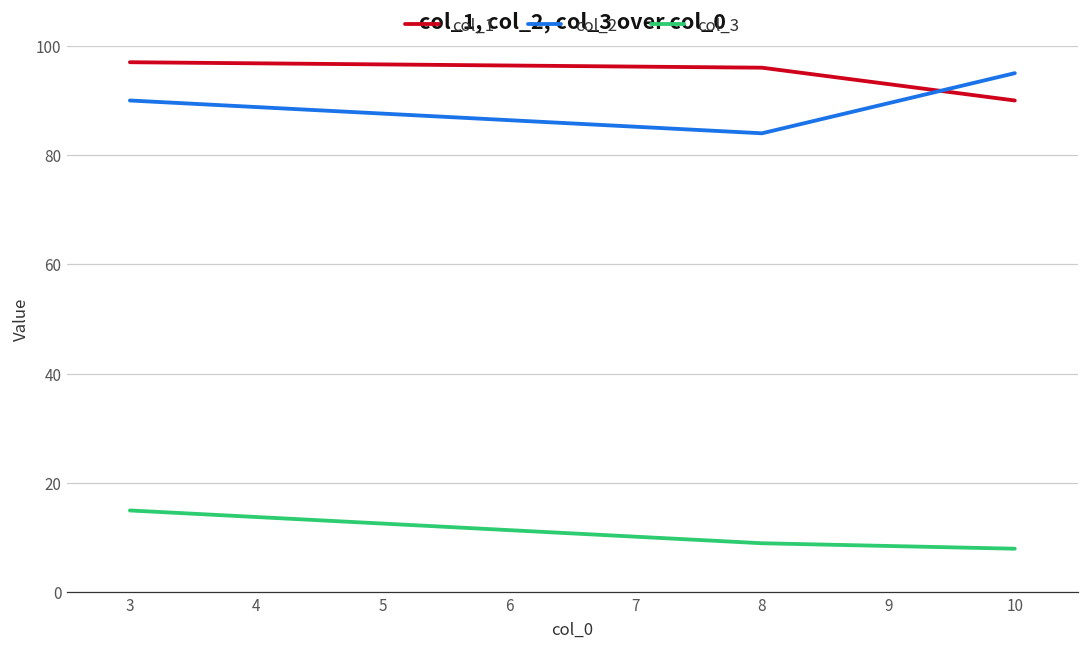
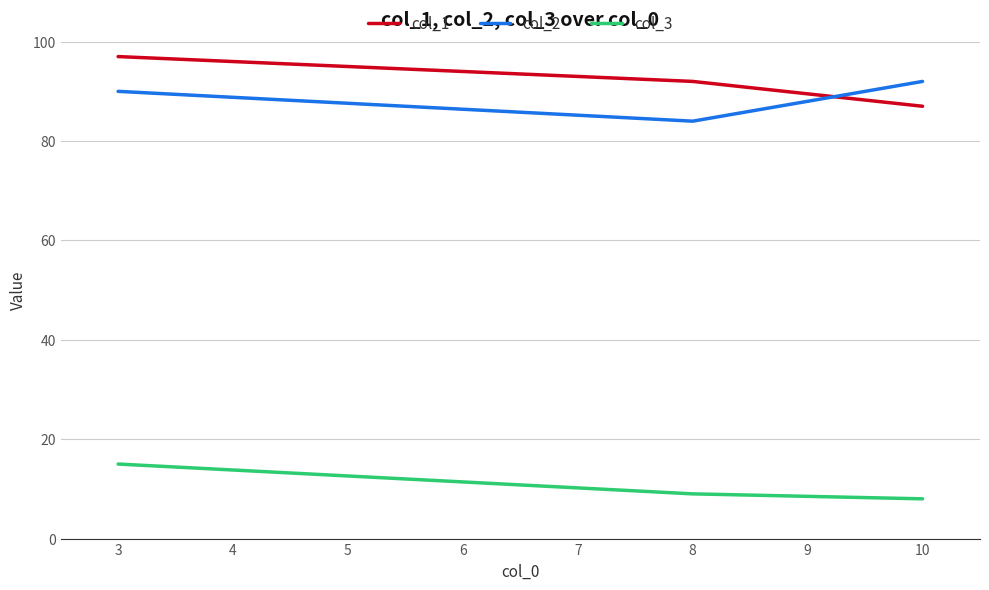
  {
    "col_1": {
      "3": 97,
-     "8": 96,
-     "10": 90
+     "8": 92,
+     "10": 87
    },
    "col_2": {
      "3": 90,
      "8": 84,
-     "10": 95
+     "10": 92
    },
    "col_3": {
      "3": 15,
      "8": 9,
      "10": 8
    }
  }
